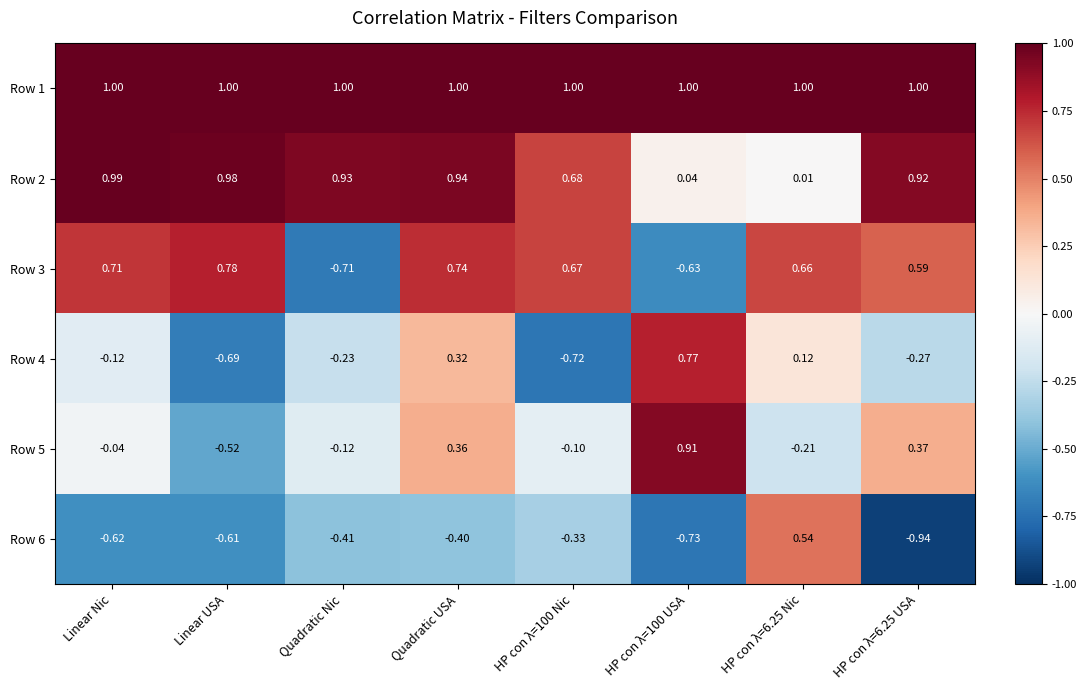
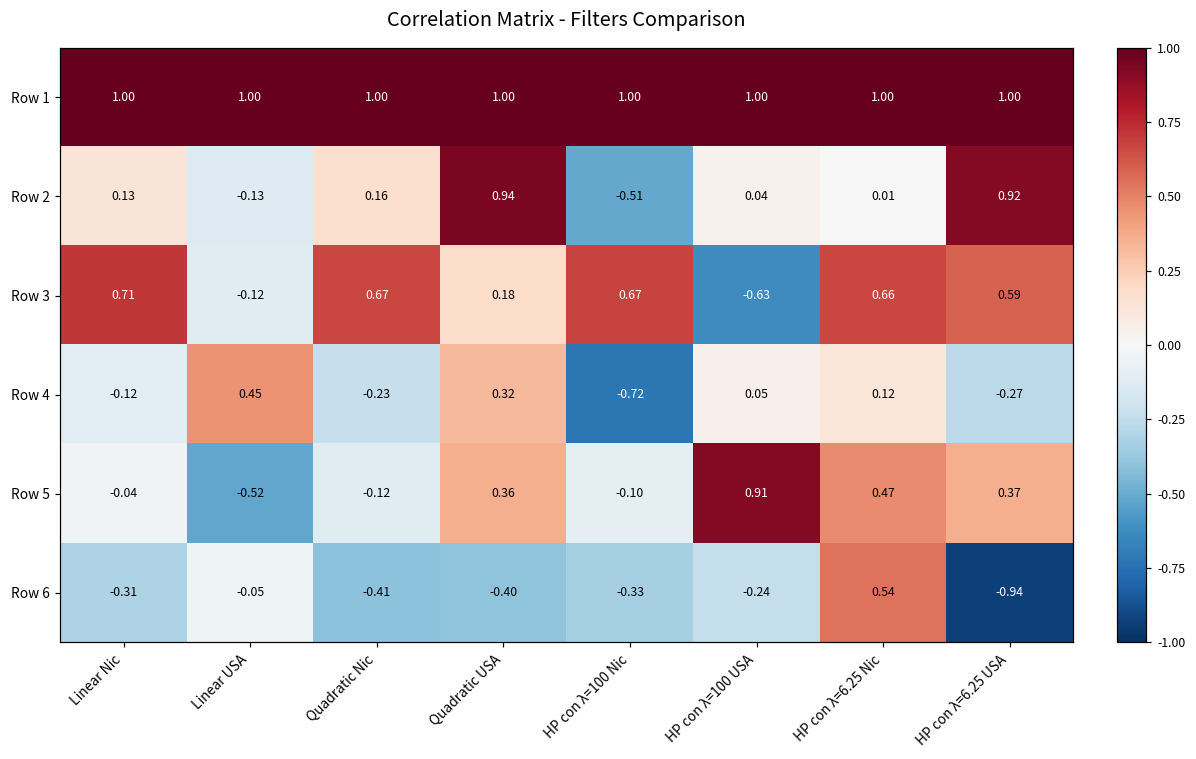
  {
    "Row 1": {
      "Linear Nic": 1.00,
      "Linear USA": 1.00,
      "Quadratic Nic": 1.00,
      "Quadratic USA": 1.00,
      "HP con λ=100 Nic": 1.00,
      "HP con λ=100 USA": 1.00,
      "HP con λ=6.25 Nic": 1.00,
      "HP con λ=6.25 USA": 1.00
    },
    "Row 2": {
-     "Linear Nic": 0.99,
-     "Linear USA": 0.98,
-     "Quadratic Nic": 0.93,
+     "Linear Nic": 0.13,
+     "Linear USA": -0.13,
+     "Quadratic Nic": 0.16,
      "Quadratic USA": 0.94,
-     "HP con λ=100 Nic": 0.68,
+     "HP con λ=100 Nic": -0.51,
      "HP con λ=100 USA": 0.04,
      "HP con λ=6.25 Nic": 0.01,
      "HP con λ=6.25 USA": 0.92
    },
    "Row 3": {
      "Linear Nic": 0.71,
-     "Linear USA": 0.78,
-     "Quadratic Nic": -0.71,
-     "Quadratic USA": 0.74,
+     "Linear USA": -0.12,
+     "Quadratic Nic": 0.67,
+     "Quadratic USA": 0.18,
      "HP con λ=100 Nic": 0.67,
      "HP con λ=100 USA": -0.63,
      "HP con λ=6.25 Nic": 0.66,
      "HP con λ=6.25 USA": 0.59
    },
    "Row 4": {
      "Linear Nic": -0.12,
-     "Linear USA": -0.69,
+     "Linear USA": 0.45,
      "Quadratic Nic": -0.23,
      "Quadratic USA": 0.32,
      "HP con λ=100 Nic": -0.72,
-     "HP con λ=100 USA": 0.77,
+     "HP con λ=100 USA": 0.05,
      "HP con λ=6.25 Nic": 0.12,
      "HP con λ=6.25 USA": -0.27
    },
    "Row 5": {
      "Linear Nic": -0.04,
      "Linear USA": -0.52,
      "Quadratic Nic": -0.12,
      "Quadratic USA": 0.36,
      "HP con λ=100 Nic": -0.10,
      "HP con λ=100 USA": 0.91,
-     "HP con λ=6.25 Nic": -0.21,
+     "HP con λ=6.25 Nic": 0.47,
      "HP con λ=6.25 USA": 0.37
    },
    "Row 6": {
-     "Linear Nic": -0.62,
-     "Linear USA": -0.61,
+     "Linear Nic": -0.31,
+     "Linear USA": -0.05,
      "Quadratic Nic": -0.41,
      "Quadratic USA": -0.40,
      "HP con λ=100 Nic": -0.33,
-     "HP con λ=100 USA": -0.73,
+     "HP con λ=100 USA": -0.24,
      "HP con λ=6.25 Nic": 0.54,
      "HP con λ=6.25 USA": -0.94
    }
  }
